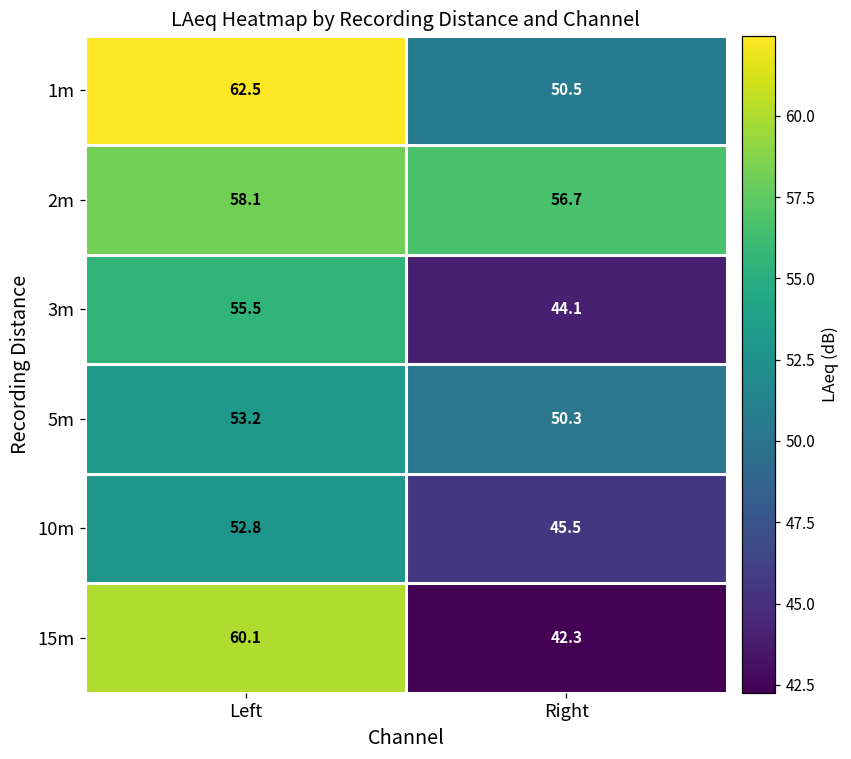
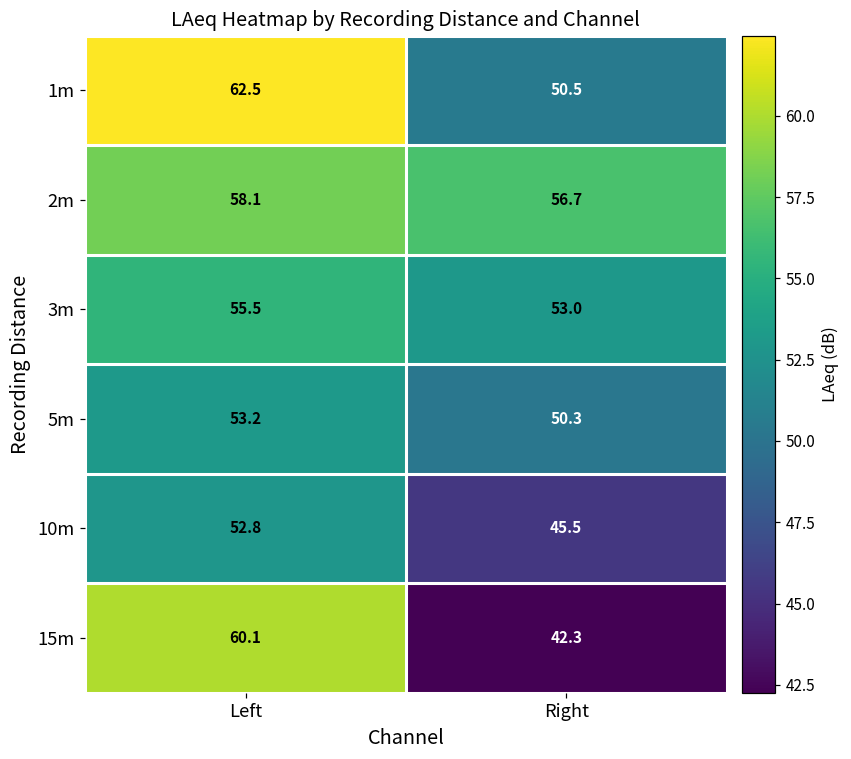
  {
    "1m": {
      "Left": 62.5,
      "Right": 50.5
    },
    "2m": {
      "Left": 58.1,
      "Right": 56.7
    },
    "3m": {
      "Left": 55.5,
-     "Right": 44.1
+     "Right": 53.0
    },
    "5m": {
      "Left": 53.2,
      "Right": 50.3
    },
    "10m": {
      "Left": 52.8,
      "Right": 45.5
    },
    "15m": {
      "Left": 60.1,
      "Right": 42.3
    }
  }
